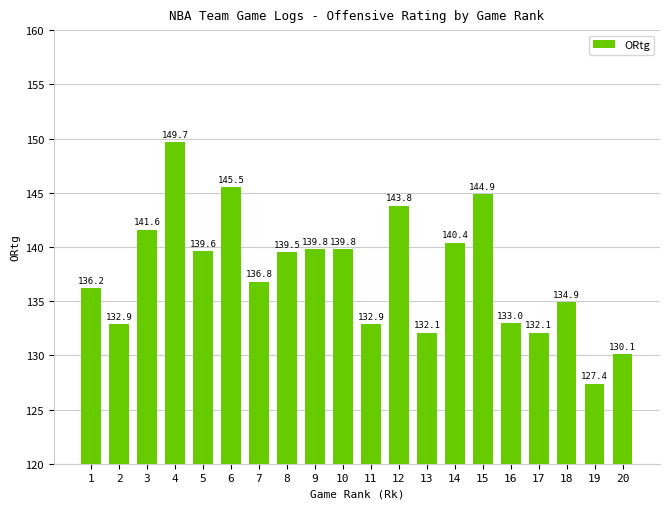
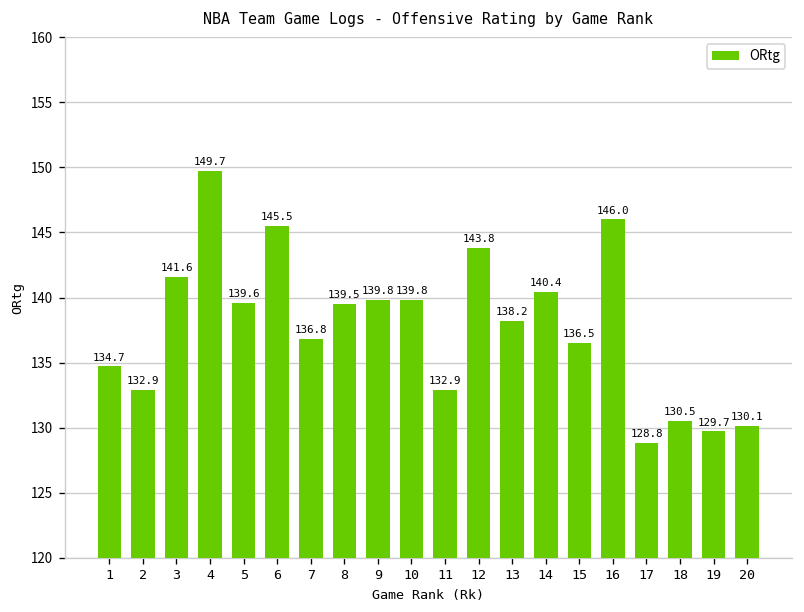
  {
-   "1": 136.2,
+   "1": 134.7,
    "2": 132.9,
    "3": 141.6,
    "4": 149.7,
    "5": 139.6,
    "6": 145.5,
    "7": 136.8,
    "8": 139.5,
    "9": 139.8,
    "10": 139.8,
    "11": 132.9,
    "12": 143.8,
-   "13": 132.1,
+   "13": 138.2,
    "14": 140.4,
-   "15": 144.9,
-   "16": 133.0,
-   "17": 132.1,
-   "18": 134.9,
-   "19": 127.4,
+   "15": 136.5,
+   "16": 146.0,
+   "17": 128.8,
+   "18": 130.5,
+   "19": 129.7,
    "20": 130.1
  }
